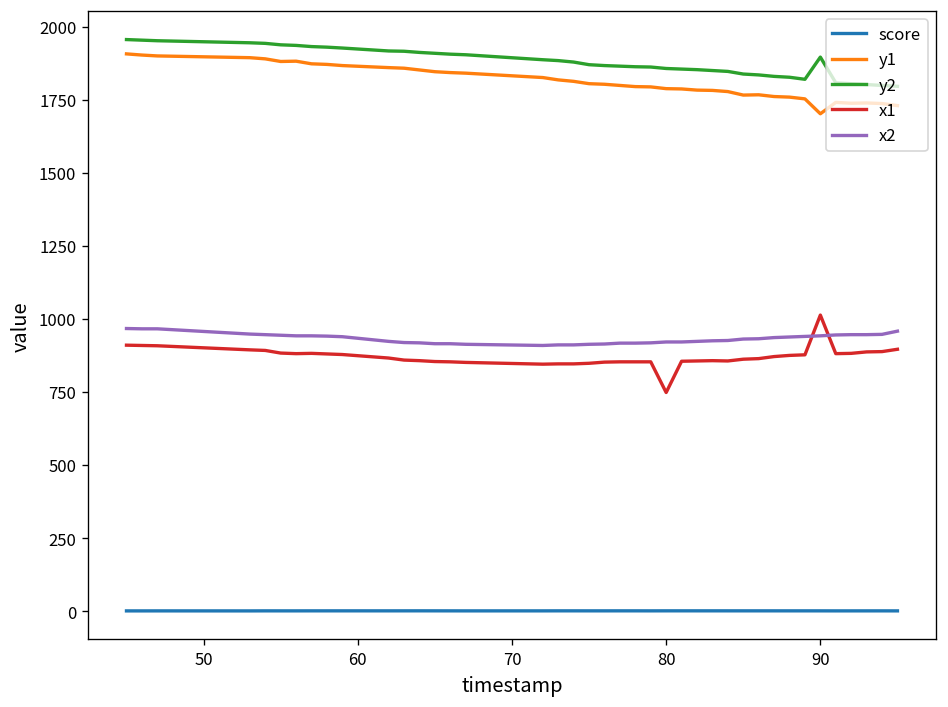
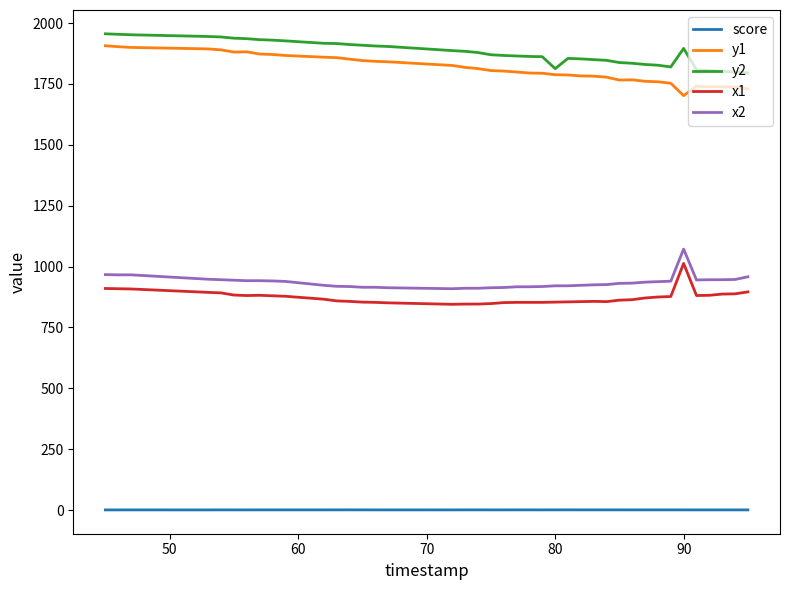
  {
    "score": {
      "80": 0,
      "90": 0
    },
    "y1": {
      "80": 1790,
      "90": 1700
    },
    "y2": {
-     "80": 1860,
+     "80": 1810,
      "90": 1900
    },
    "x1": {
-     "80": 750,
+     "80": 850,
      "90": 1010
    },
    "x2": {
      "80": 920,
-     "90": 940
+     "90": 1070
    }
  }
